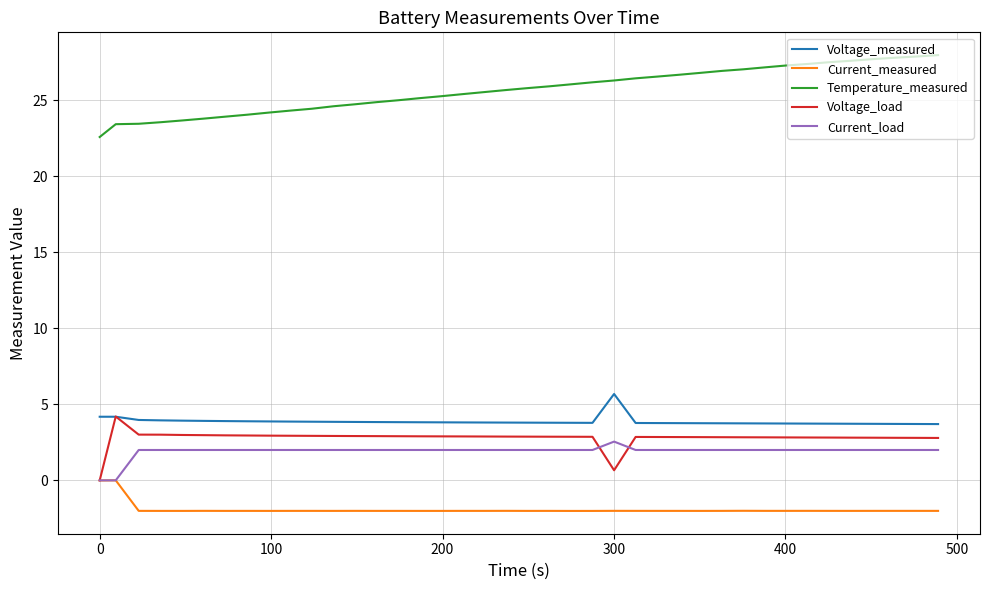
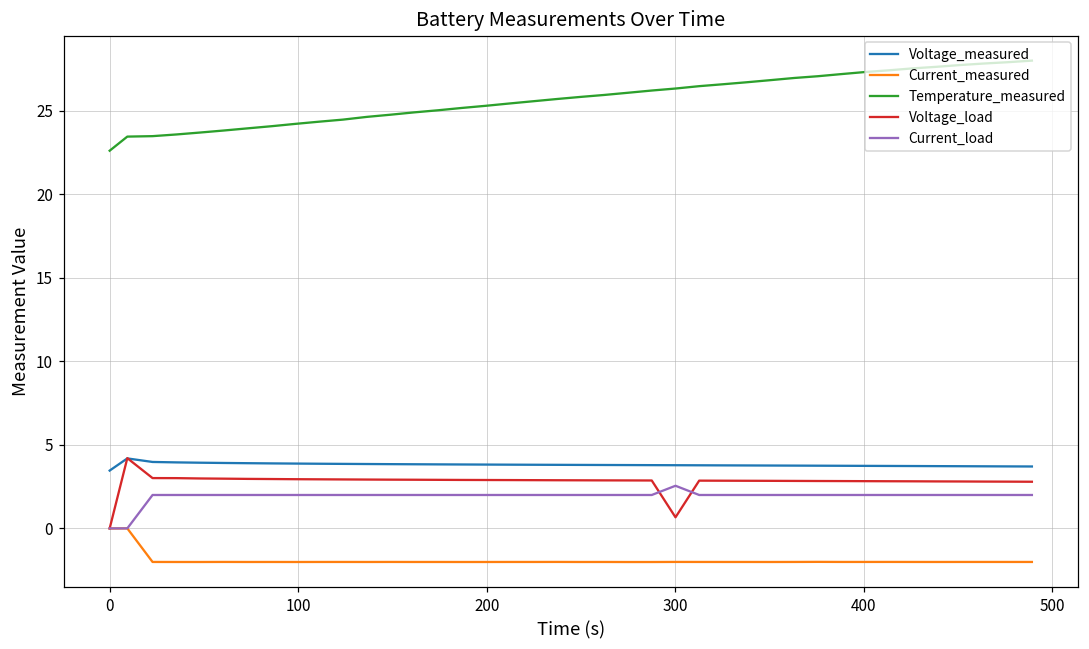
  {
    "Voltage_measured": {
-     "0": 4.2,
-     "300": 5.7
+     "0": 3.5,
+     "300": 3.8
    },
    "Current_measured": {
      "300": -2.0
    },
    "Temperature_measured": {
      "0": 22.6,
      "300": 26.3
    },
    "Voltage_load": {
      "300": 0.7
    },
    "Current_load": {
      "300": 2.6
    }
  }
